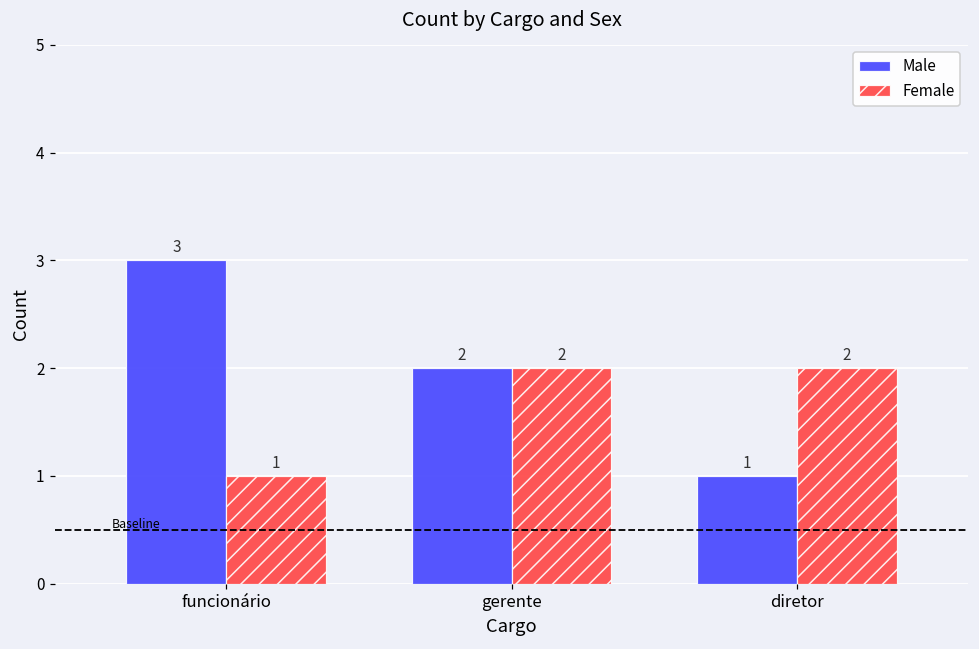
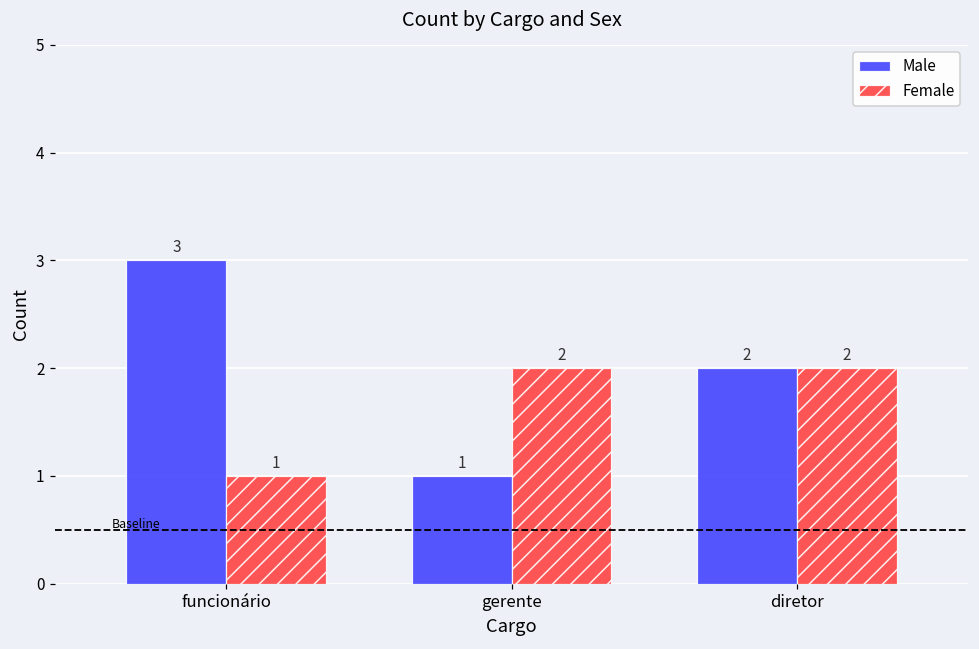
  {
    "Male": {
      "funcionário": 3,
-     "gerente": 2,
-     "diretor": 1
+     "gerente": 1,
+     "diretor": 2
    },
    "Female": {
      "funcionário": 1,
      "gerente": 2,
      "diretor": 2
    }
  }
